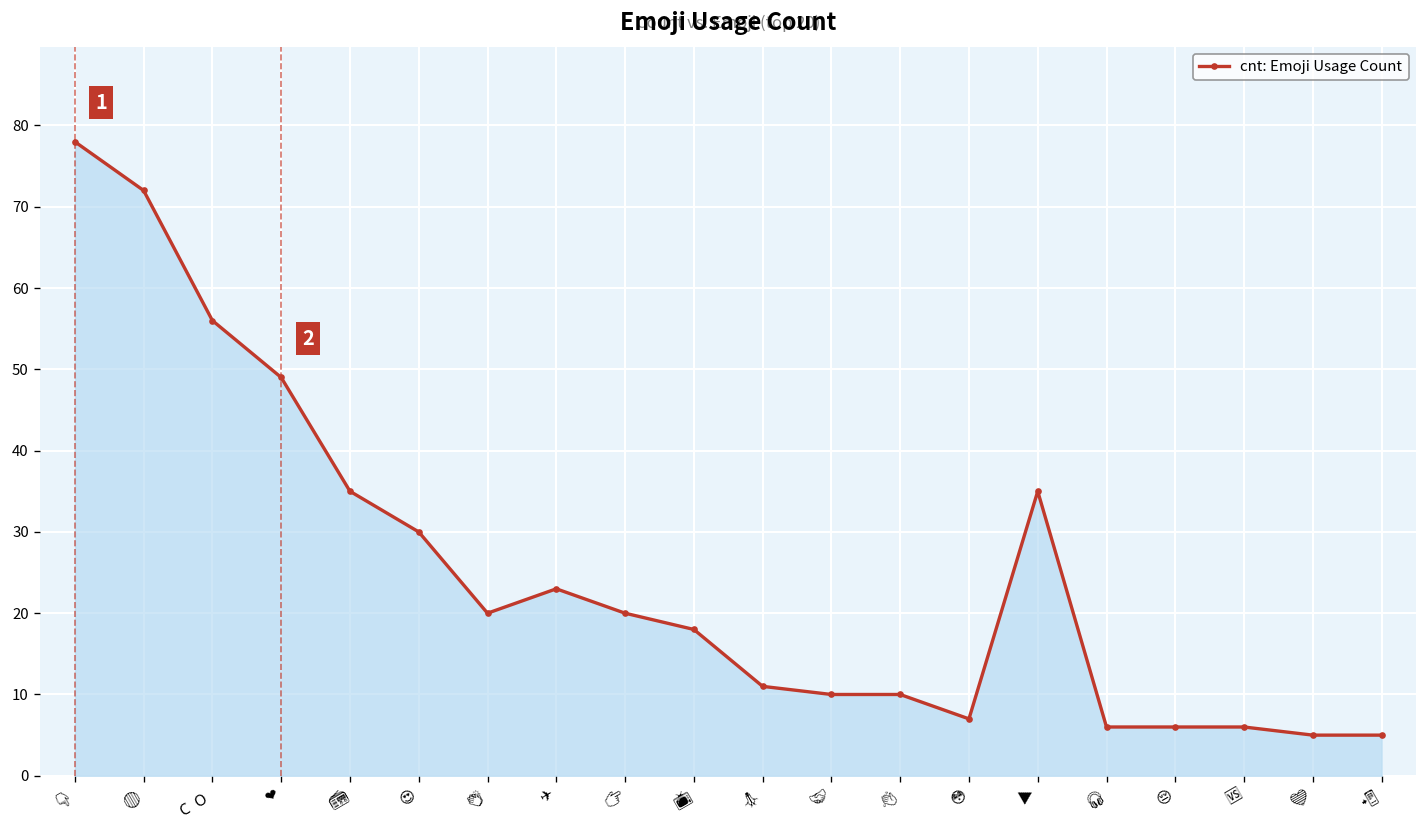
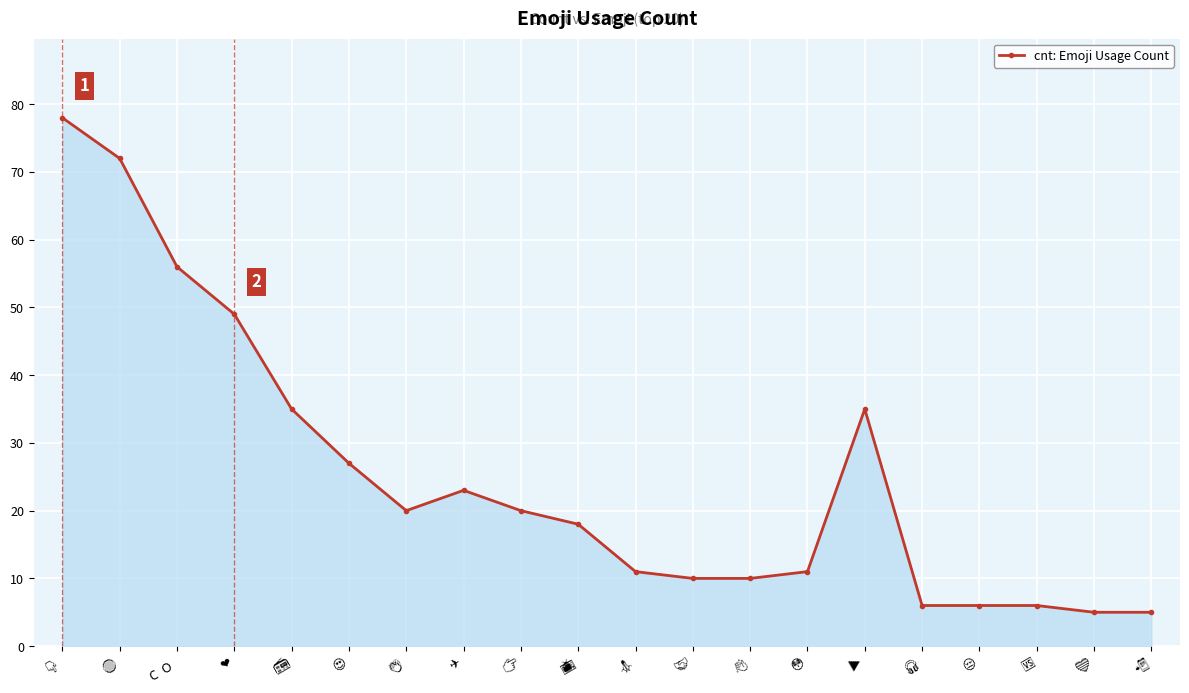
  {
    "👇": 78,
    "🔴": 72,
    "🇨🇴": 56,
    "❤️": 49,
    "📻": 35,
-   "😍": 30,
+   "😍": 27,
    "👏": 20,
    "✈️": 23,
    "👉": 20,
    "📺": 18,
    "🙏": 11,
    "🤝": 10,
    "👋": 10,
-   "😳": 7,
+   "😳": 11,
    "▶️": 35,
    "🎧": 6,
    "😔": 6,
    "🆚": 6,
    "💙": 5,
    "📲": 5
  }
